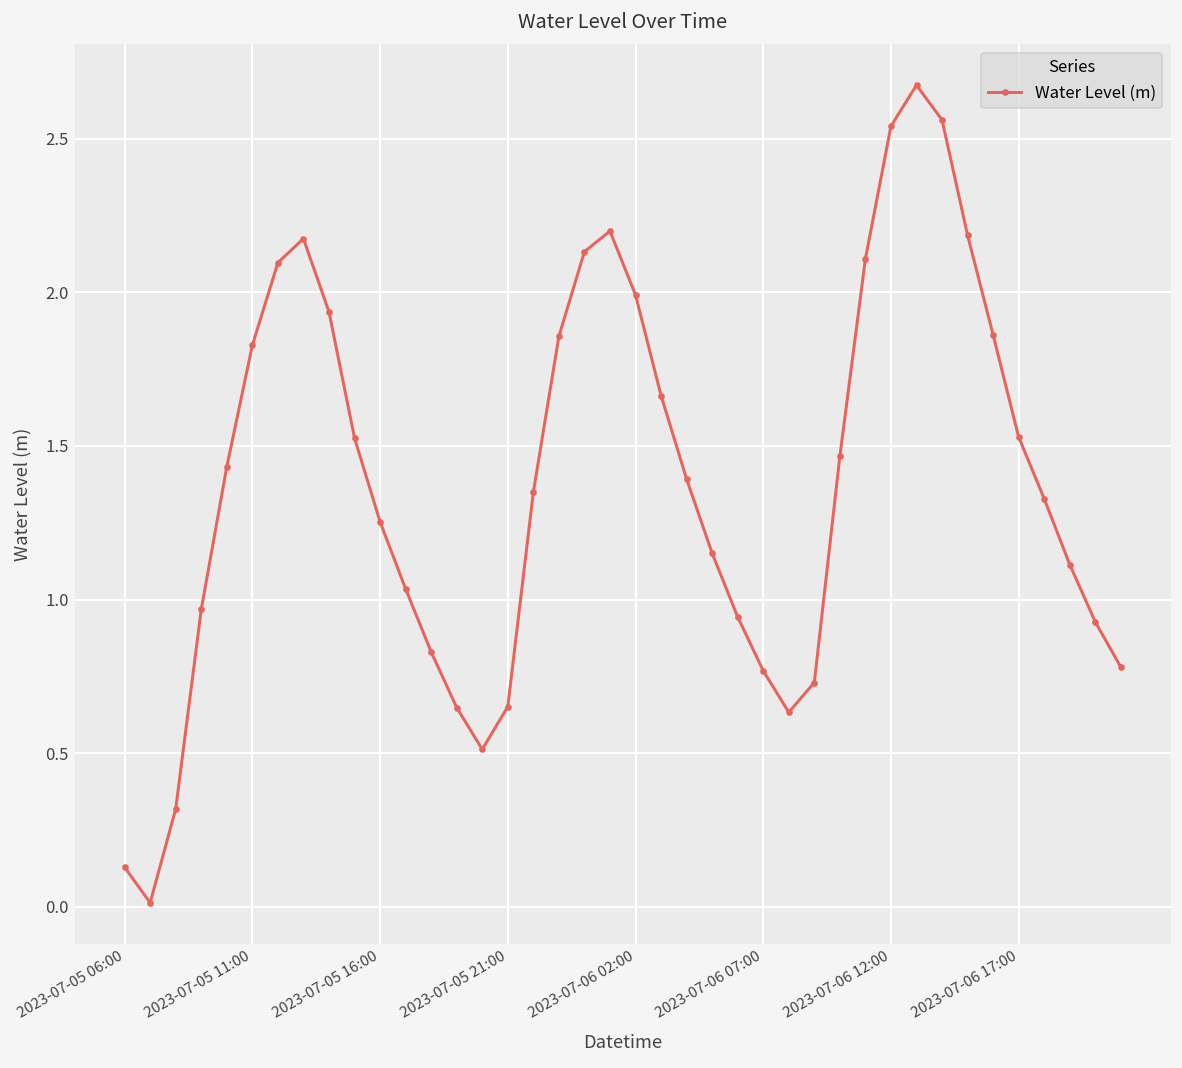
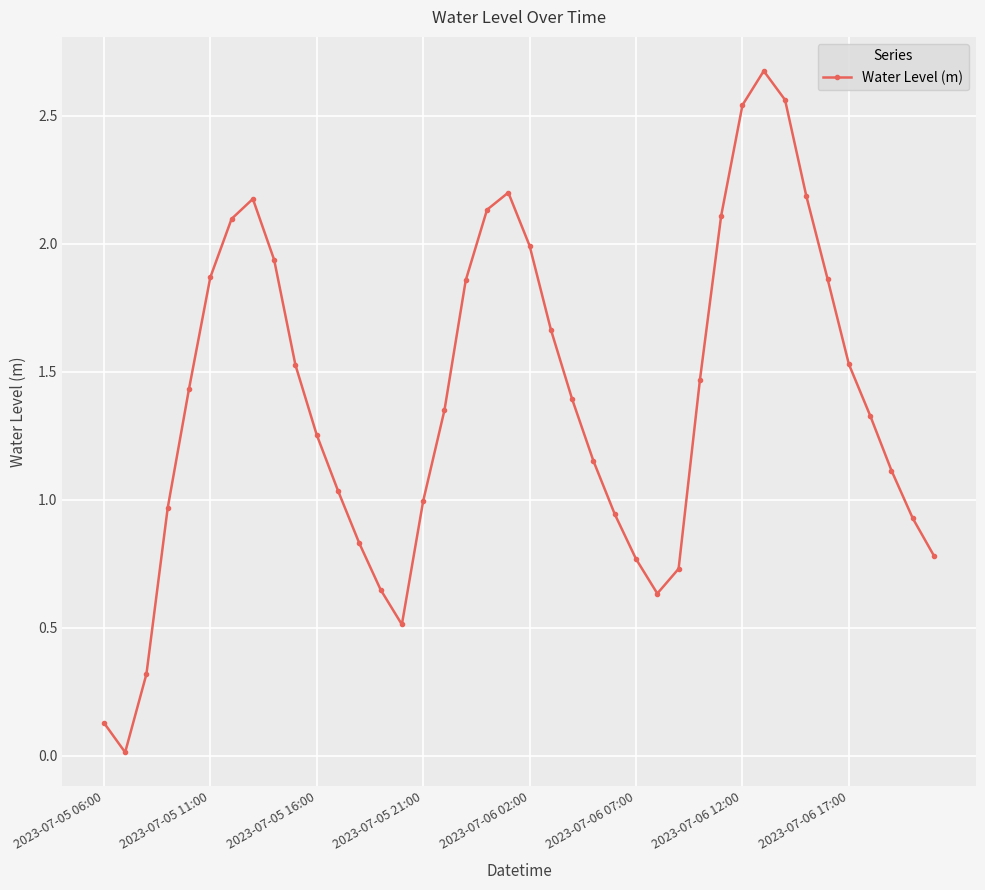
  {
    "2023-07-05 06:00": 0.13,
-   "2023-07-05 11:00": 1.83,
+   "2023-07-05 11:00": 1.87,
    "2023-07-05 16:00": 1.25,
-   "2023-07-05 21:00": 0.65,
+   "2023-07-05 21:00": 0.99,
    "2023-07-06 02:00": 1.99,
    "2023-07-06 07:00": 0.77,
    "2023-07-06 12:00": 2.54,
    "2023-07-06 17:00": 1.53
  }
